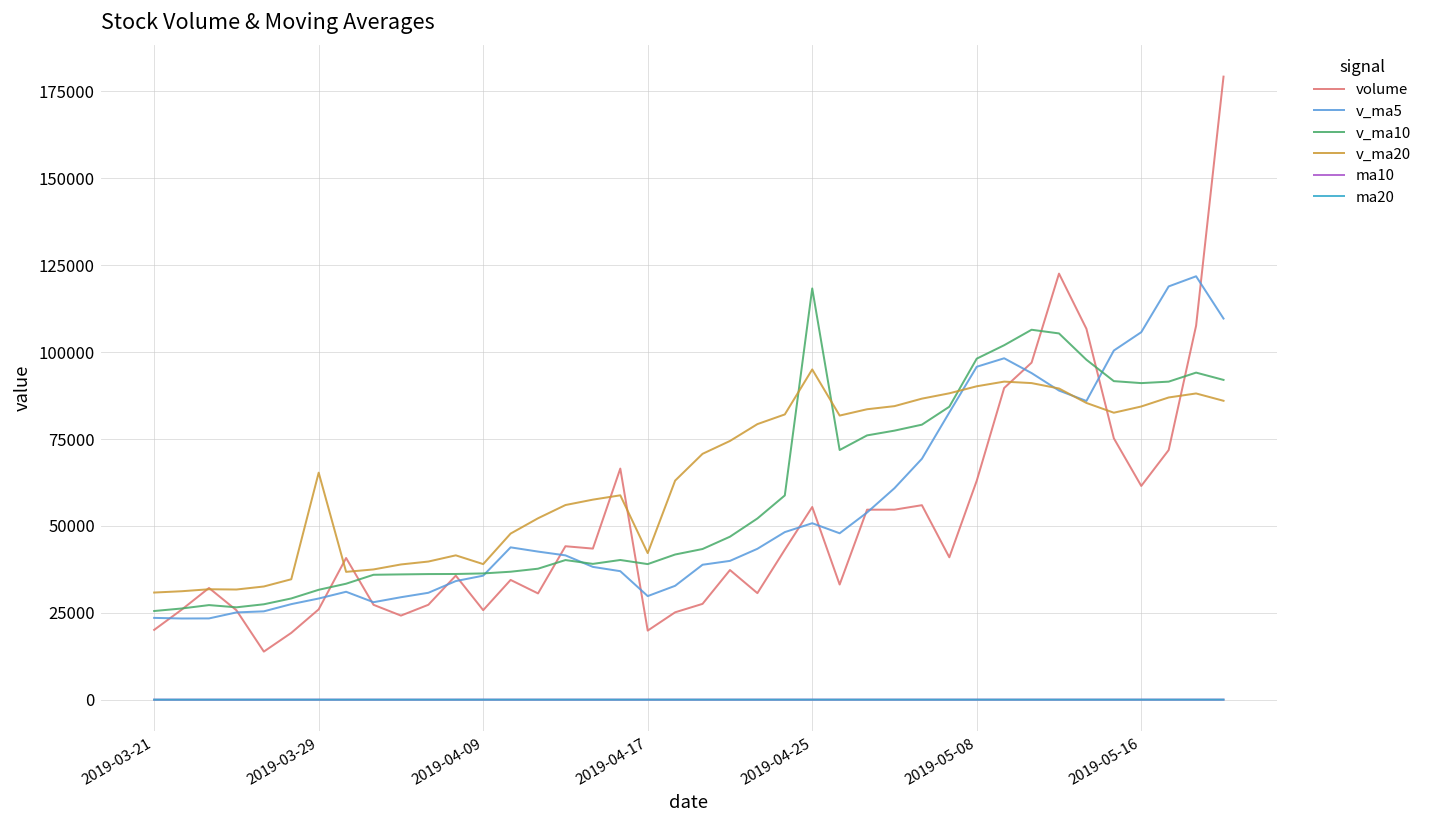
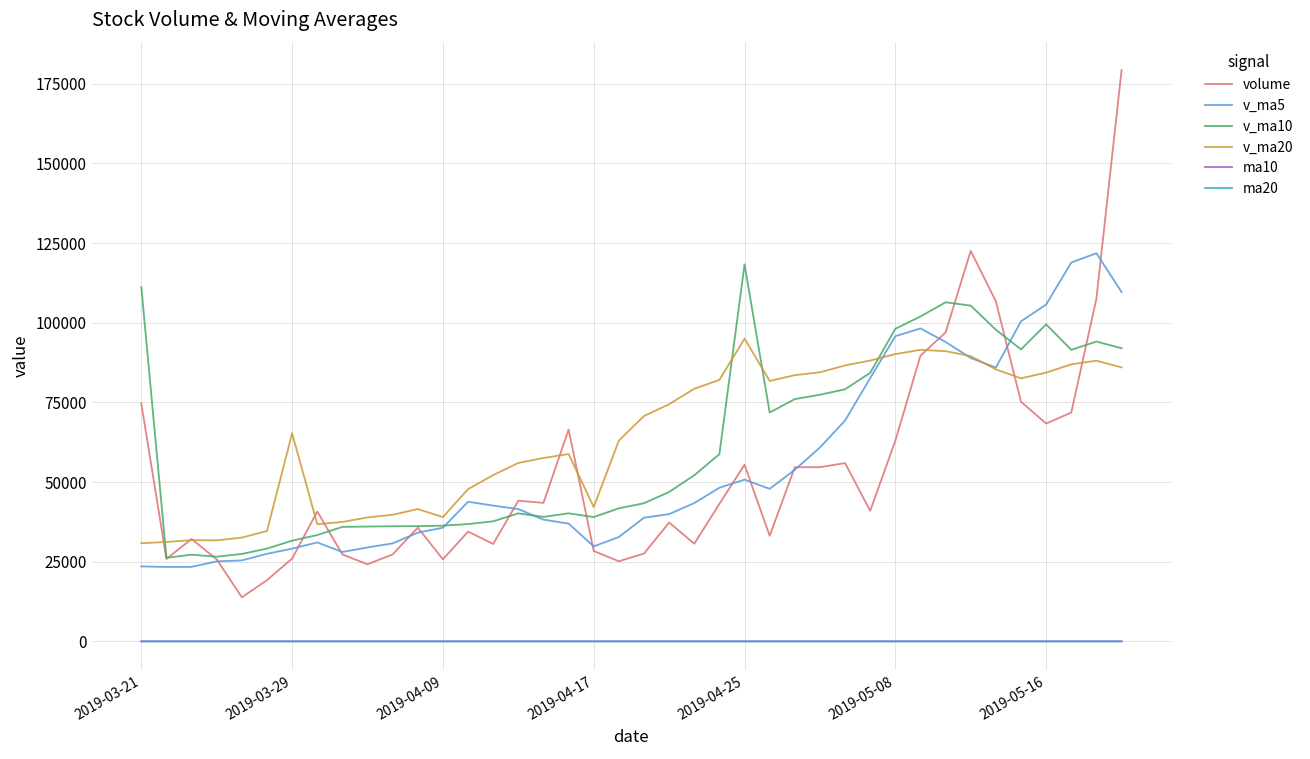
  {
    "volume": {
-     "2019-03-21": 20000,
+     "2019-03-21": 75000,
      "2019-03-29": 26000,
      "2019-04-09": 26000,
-     "2019-04-17": 20000,
+     "2019-04-17": 28000,
      "2019-04-25": 55000,
      "2019-05-08": 63000,
-     "2019-05-16": 61000
+     "2019-05-16": 68000
    },
    "v_ma10": {
-     "2019-03-21": 26000,
+     "2019-03-21": 111000,
      "2019-03-29": 32000,
      "2019-04-17": 39000,
      "2019-04-25": 118000,
      "2019-05-08": 98000,
-     "2019-05-16": 91000
+     "2019-05-16": 99000
    },
    "v_ma20": {
      "2019-03-21": 31000,
      "2019-03-29": 65000,
      "2019-04-09": 39000,
      "2019-04-17": 42000,
      "2019-04-25": 95000,
      "2019-05-08": 90000,
      "2019-05-16": 84000
    }
  }
